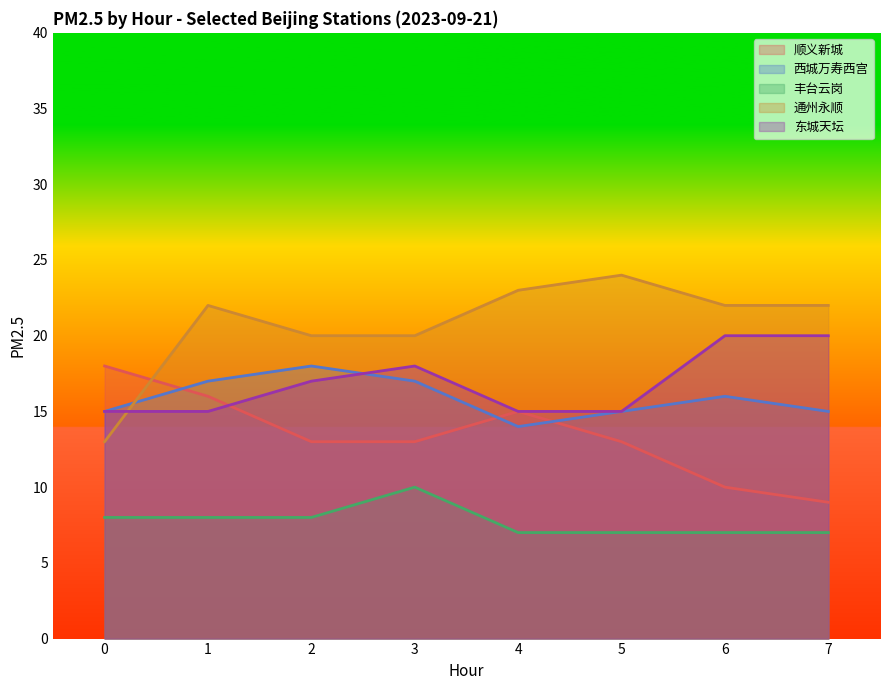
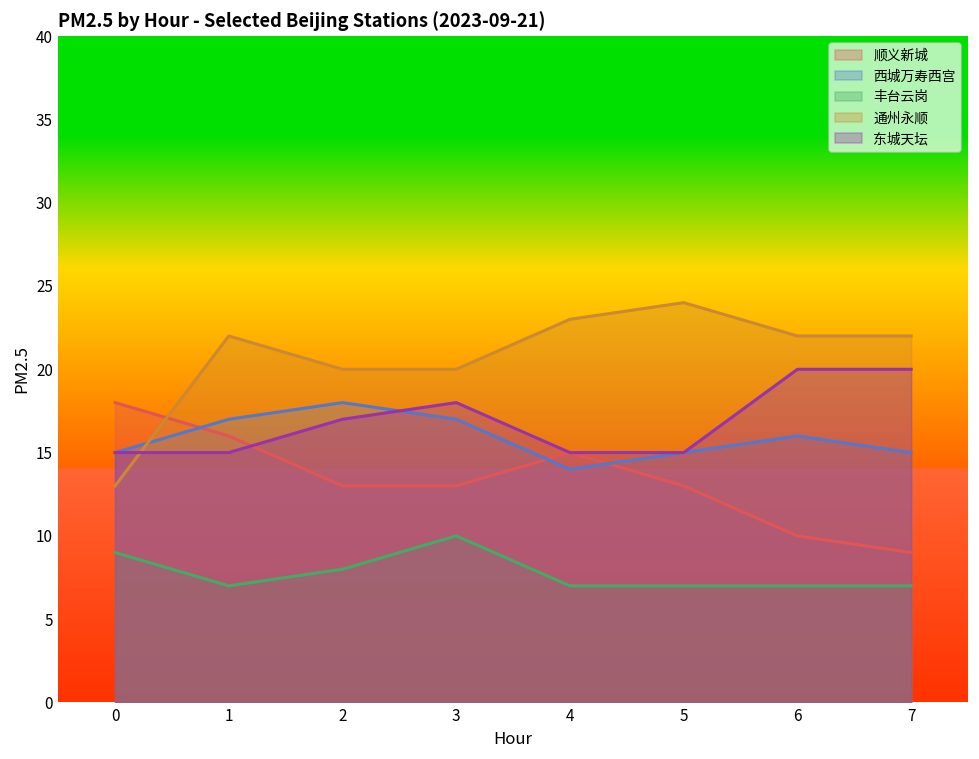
  {
    "丰台云岗": {
-     "0": 8,
-     "1": 8,
+     "0": 9,
+     "1": 7,
      "2": 8,
      "3": 10,
      "4": 7,
      "5": 7,
      "6": 7,
      "7": 7
    }
  }
